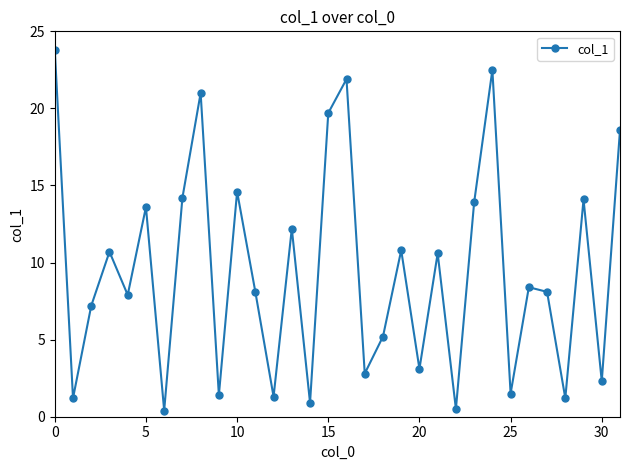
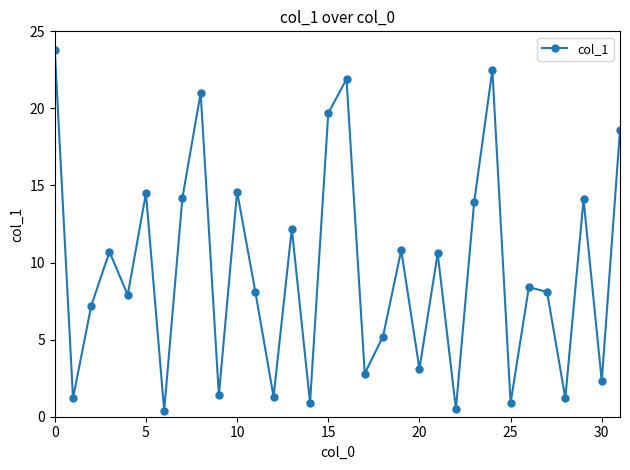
  {
    "0": 23.8,
-   "5": 13.6,
+   "5": 14.5,
    "10": 14.6,
    "15": 19.7,
    "20": 3.1,
-   "25": 1.5,
+   "25": 0.9,
    "30": 2.3
  }
